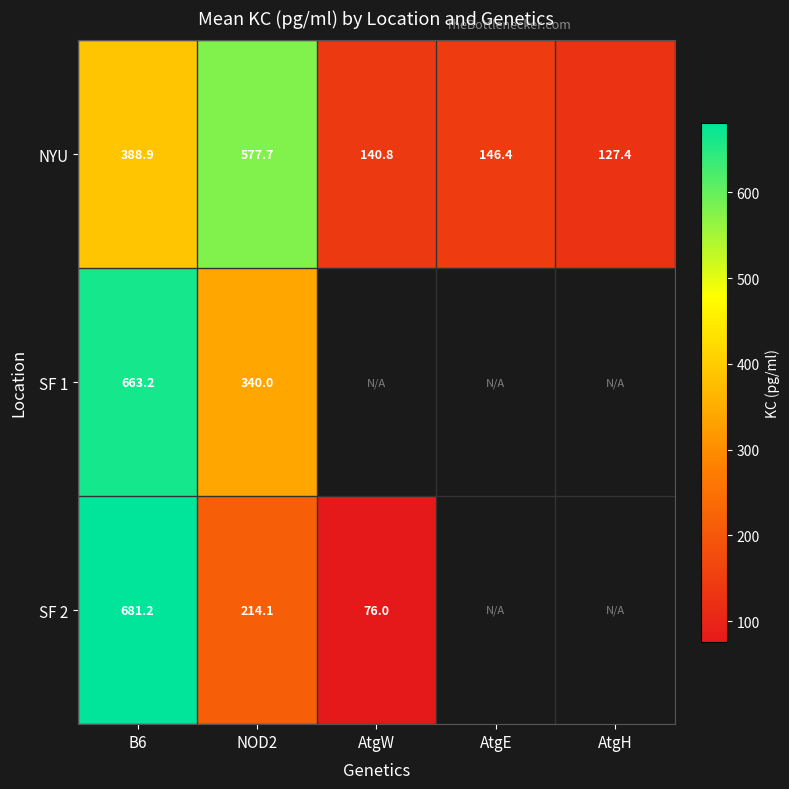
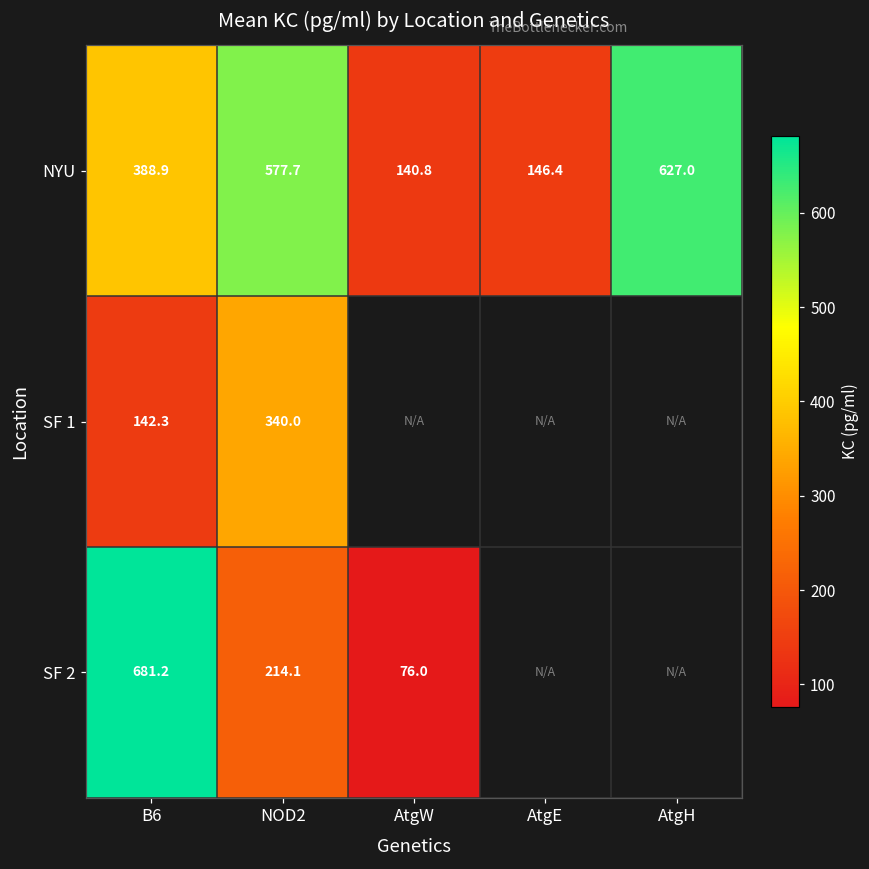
  {
    "NYU": {
      "B6": 388.9,
      "NOD2": 577.7,
      "AtgW": 140.8,
      "AtgE": 146.4,
-     "AtgH": 127.4
+     "AtgH": 627.0
    },
    "SF 1": {
-     "B6": 663.2,
+     "B6": 142.3,
      "NOD2": 340.0
    },
    "SF 2": {
      "B6": 681.2,
      "NOD2": 214.1,
      "AtgW": 76.0
    }
  }
